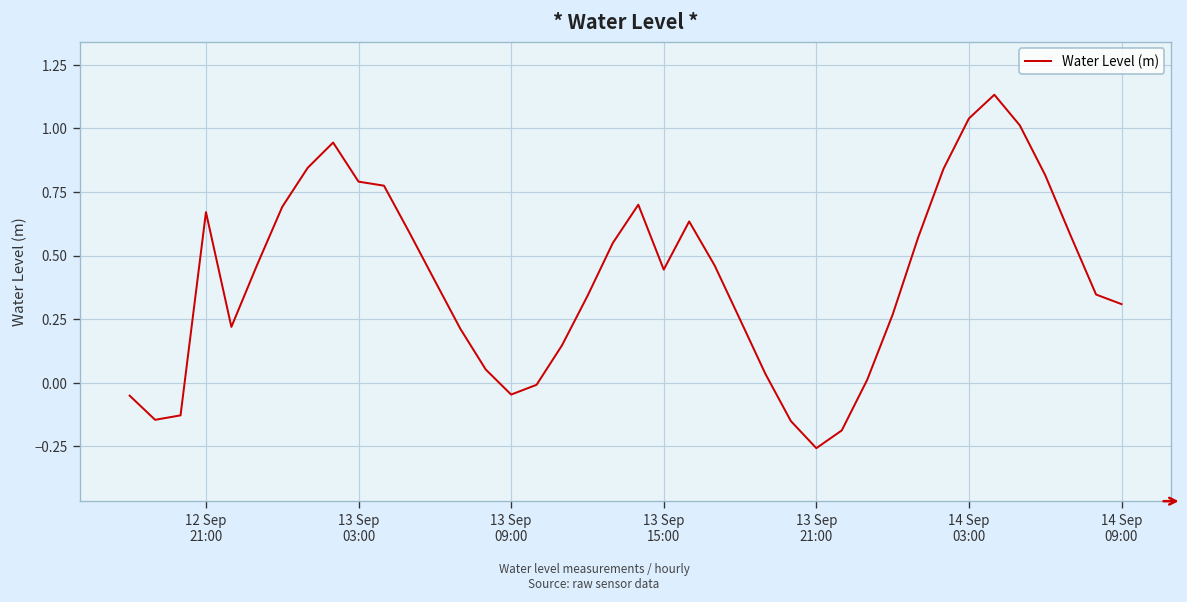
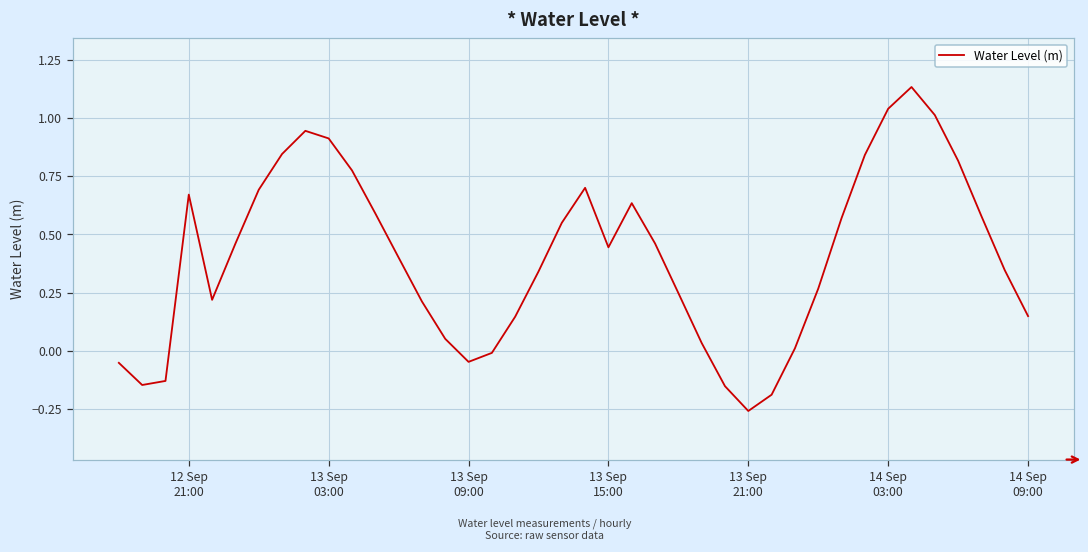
  {
    "12 Sep 21:00": 0.67,
-   "13 Sep 03:00": 0.79,
+   "13 Sep 03:00": 0.91,
    "13 Sep 09:00": -0.05,
    "13 Sep 15:00": 0.44,
    "13 Sep 21:00": -0.26,
    "14 Sep 03:00": 1.04,
-   "14 Sep 09:00": 0.31
+   "14 Sep 09:00": 0.15
  }
